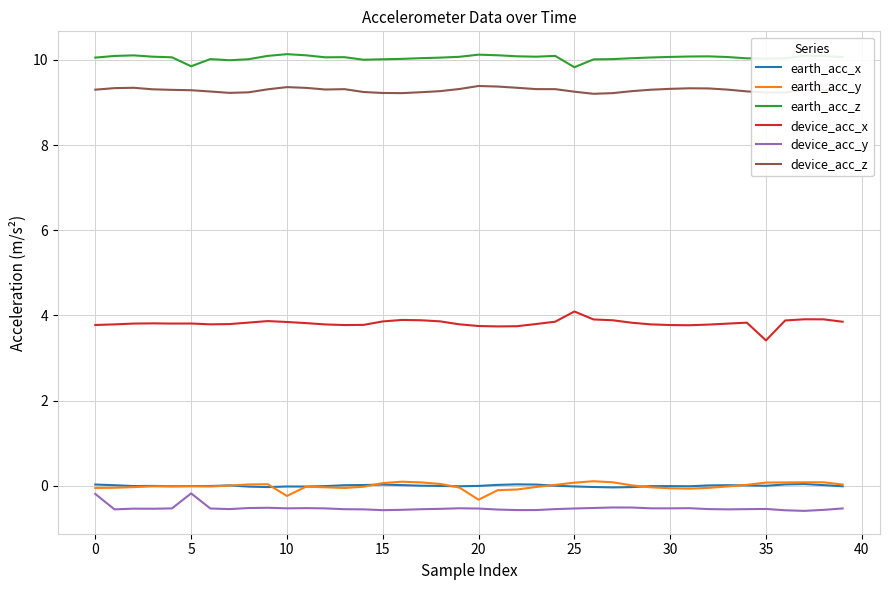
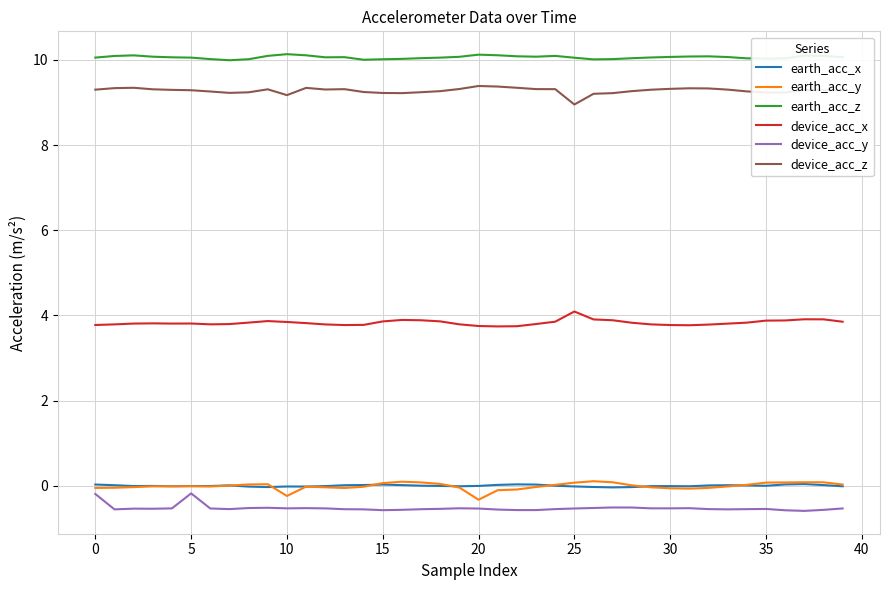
  {
    "earth_acc_x": {
      "0": 0.0,
      "10": 0.0,
      "20": 0.0,
      "25": 0.0,
      "35": 0.0
    },
    "earth_acc_y": {
      "0": 0.0,
      "10": -0.2,
      "20": -0.3,
      "25": 0.1,
      "35": 0.1
    },
    "earth_acc_z": {
      "0": 10.1,
-     "5": 9.8,
+     "5": 10.1,
      "10": 10.1,
      "15": 10.0,
      "20": 10.1,
-     "25": 9.8,
+     "25": 10.0,
      "30": 10.1
    },
    "device_acc_x": {
      "0": 3.8,
      "5": 3.8,
      "10": 3.8,
      "15": 3.9,
      "20": 3.8,
      "25": 4.1,
      "30": 3.8,
-     "35": 3.4
+     "35": 3.9
    },
    "device_acc_y": {
      "0": -0.2,
      "5": -0.2,
      "10": -0.5,
      "15": -0.6,
      "20": -0.5,
      "25": -0.5,
      "30": -0.5,
      "35": -0.5
    },
    "device_acc_z": {
      "0": 9.3,
      "5": 9.3,
-     "10": 9.4,
+     "10": 9.2,
      "15": 9.2,
      "20": 9.4,
-     "25": 9.3,
+     "25": 9.0,
      "30": 9.3
    }
  }
